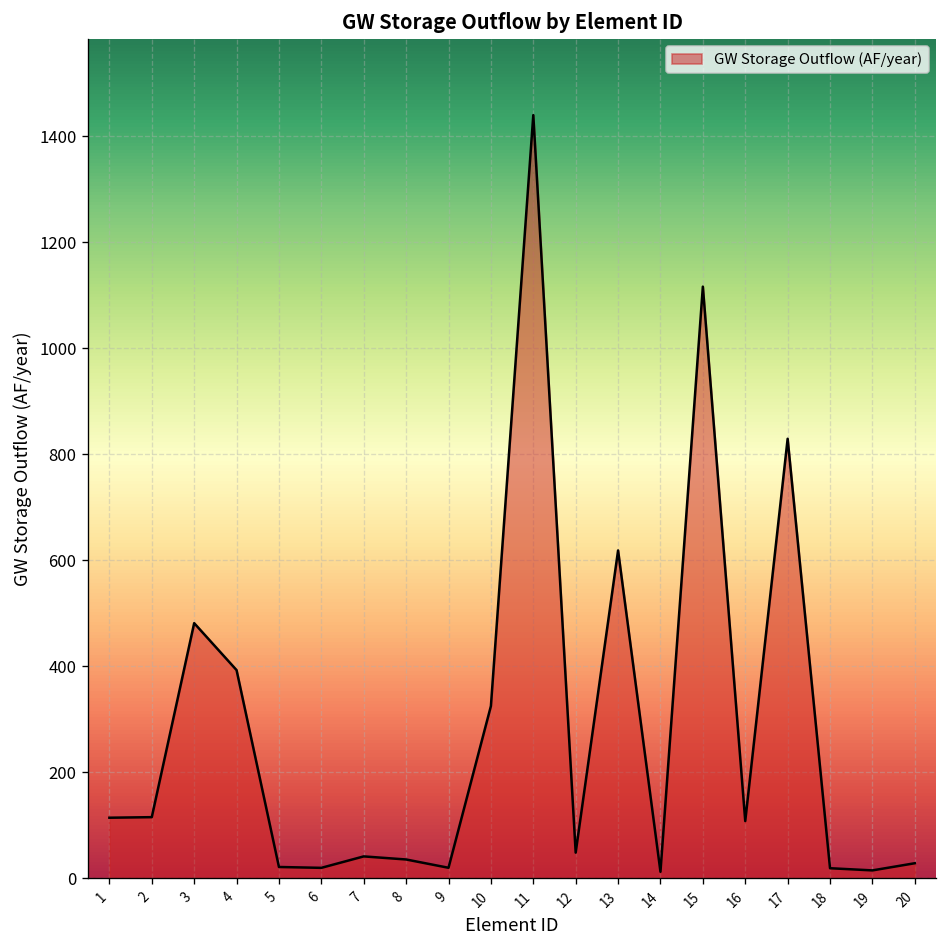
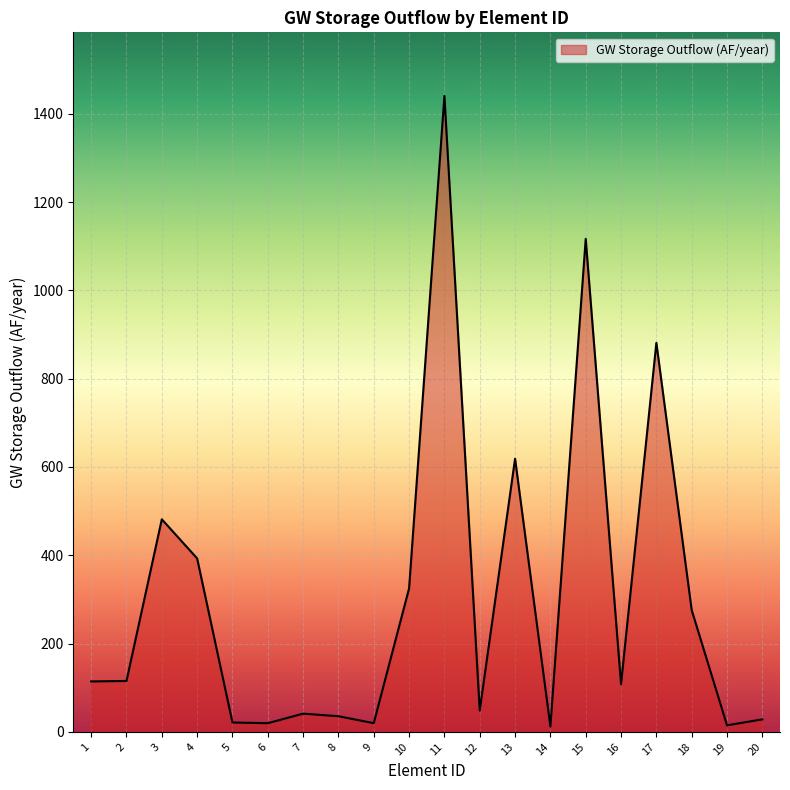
  {
    "1": 110,
    "2": 120,
    "3": 480,
    "4": 390,
    "5": 20,
    "6": 20,
    "7": 40,
    "8": 40,
    "9": 20,
    "10": 330,
    "11": 1440,
    "12": 50,
    "13": 620,
    "14": 10,
    "15": 1120,
    "16": 110,
-   "17": 830,
-   "18": 20,
+   "17": 880,
+   "18": 280,
    "19": 10,
    "20": 30
  }
